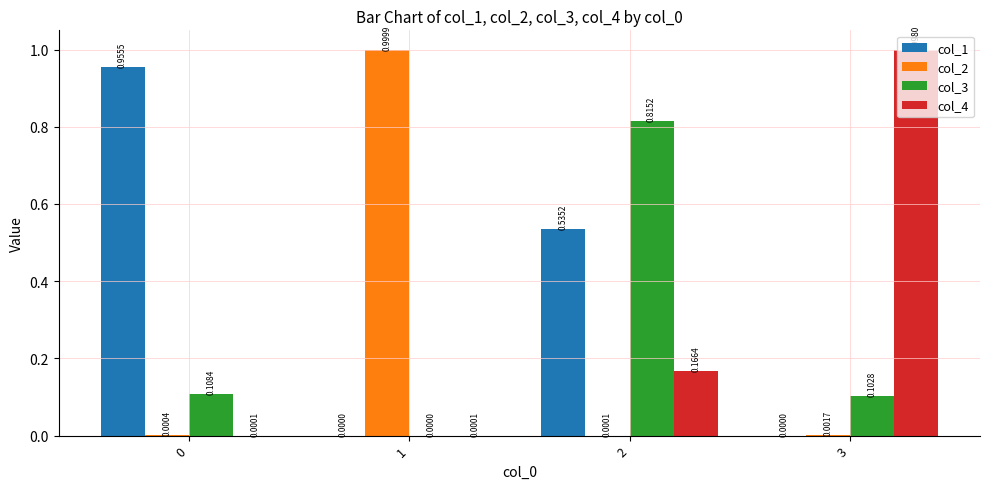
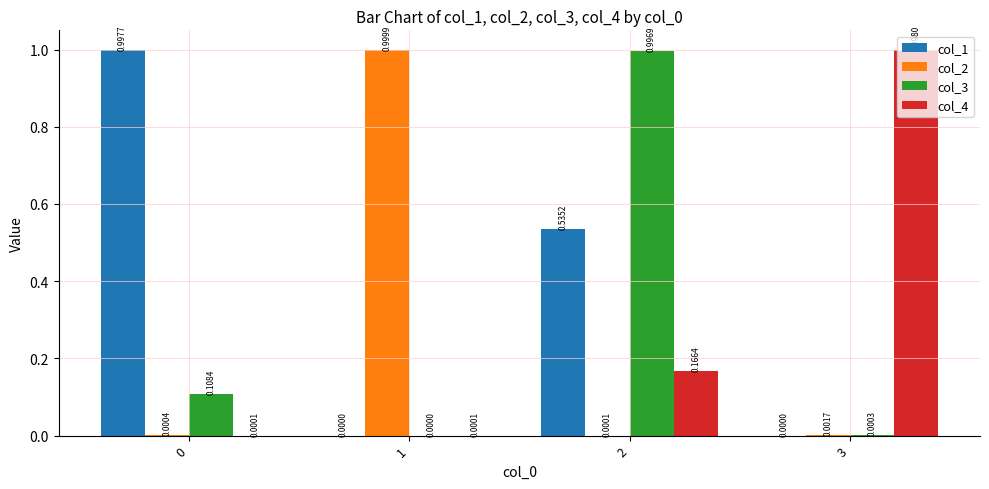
  {
    "col_1": {
-     "0": 0.9555,
+     "0": 0.9977,
      "1": 0.0000,
      "2": 0.5352,
      "3": 0.0000
    },
    "col_2": {
      "0": 0.0004,
      "1": 0.9999,
      "2": 0.0001,
      "3": 0.0017
    },
    "col_3": {
      "0": 0.1084,
      "1": 0.0000,
-     "2": 0.8152,
-     "3": 0.1028
+     "2": 0.9969,
+     "3": 0.0003
    },
    "col_4": {
      "0": 0.0001,
      "1": 0.0001,
      "2": 0.1664
    }
  }
